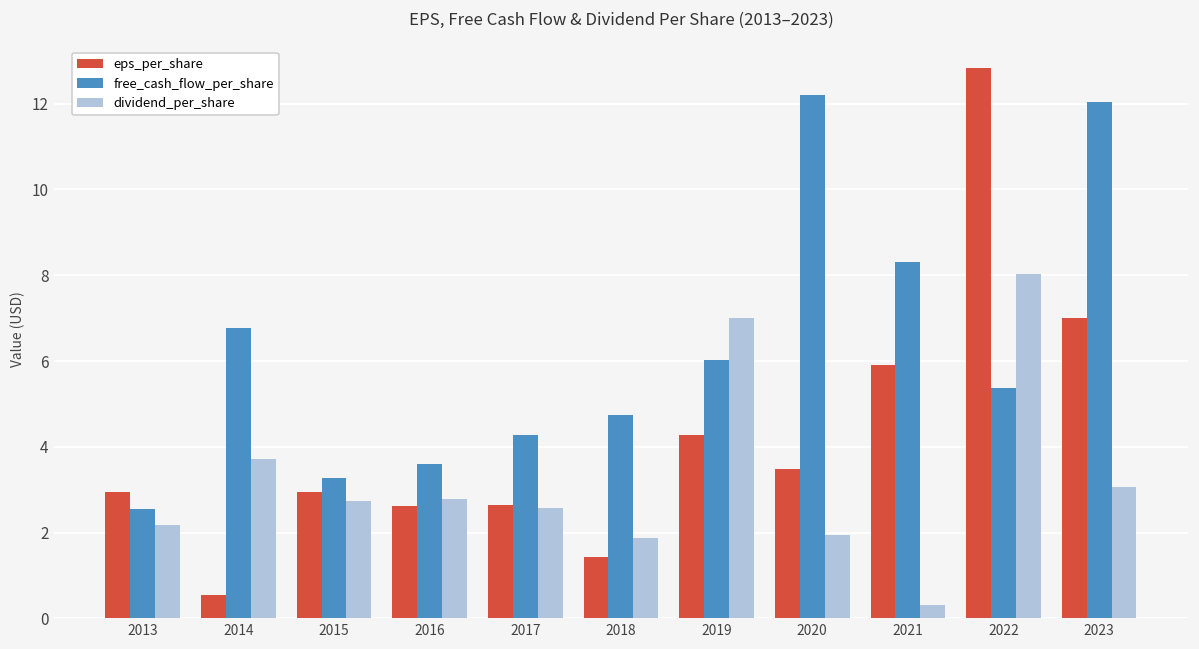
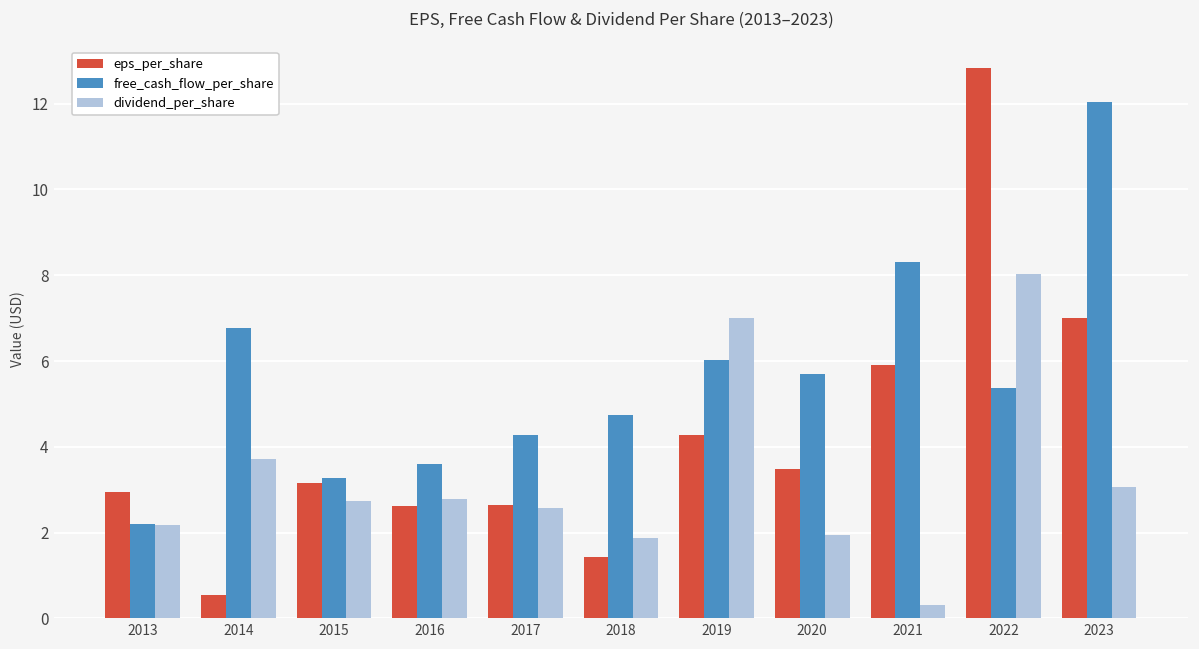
  {
    "eps_per_share": {
      "2013": 2.9,
      "2014": 0.5,
-     "2015": 3.0,
+     "2015": 3.2,
      "2016": 2.6,
      "2017": 2.6,
      "2018": 1.4,
      "2019": 4.3,
      "2020": 3.5,
      "2021": 5.9,
      "2022": 12.8,
      "2023": 7.0
    },
    "free_cash_flow_per_share": {
-     "2013": 2.5,
+     "2013": 2.2,
      "2014": 6.8,
      "2015": 3.3,
      "2016": 3.6,
      "2017": 4.3,
      "2018": 4.7,
      "2019": 6.0,
-     "2020": 12.2,
+     "2020": 5.7,
      "2021": 8.3,
      "2022": 5.4,
      "2023": 12.0
    },
    "dividend_per_share": {
      "2013": 2.2,
      "2014": 3.7,
      "2015": 2.7,
      "2016": 2.8,
      "2017": 2.6,
      "2018": 1.9,
      "2019": 7.0,
      "2020": 1.9,
      "2021": 0.3,
      "2022": 8.0,
      "2023": 3.1
    }
  }
